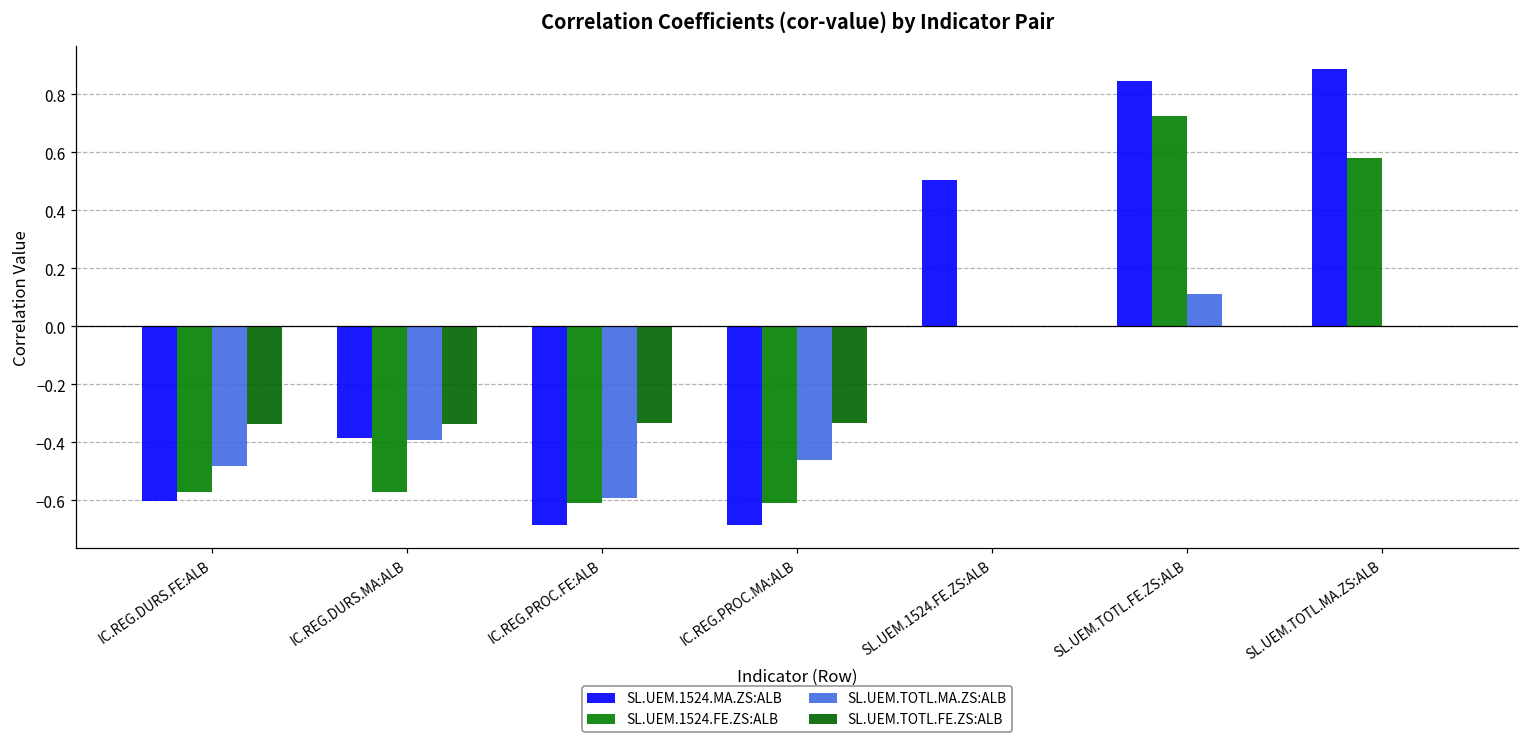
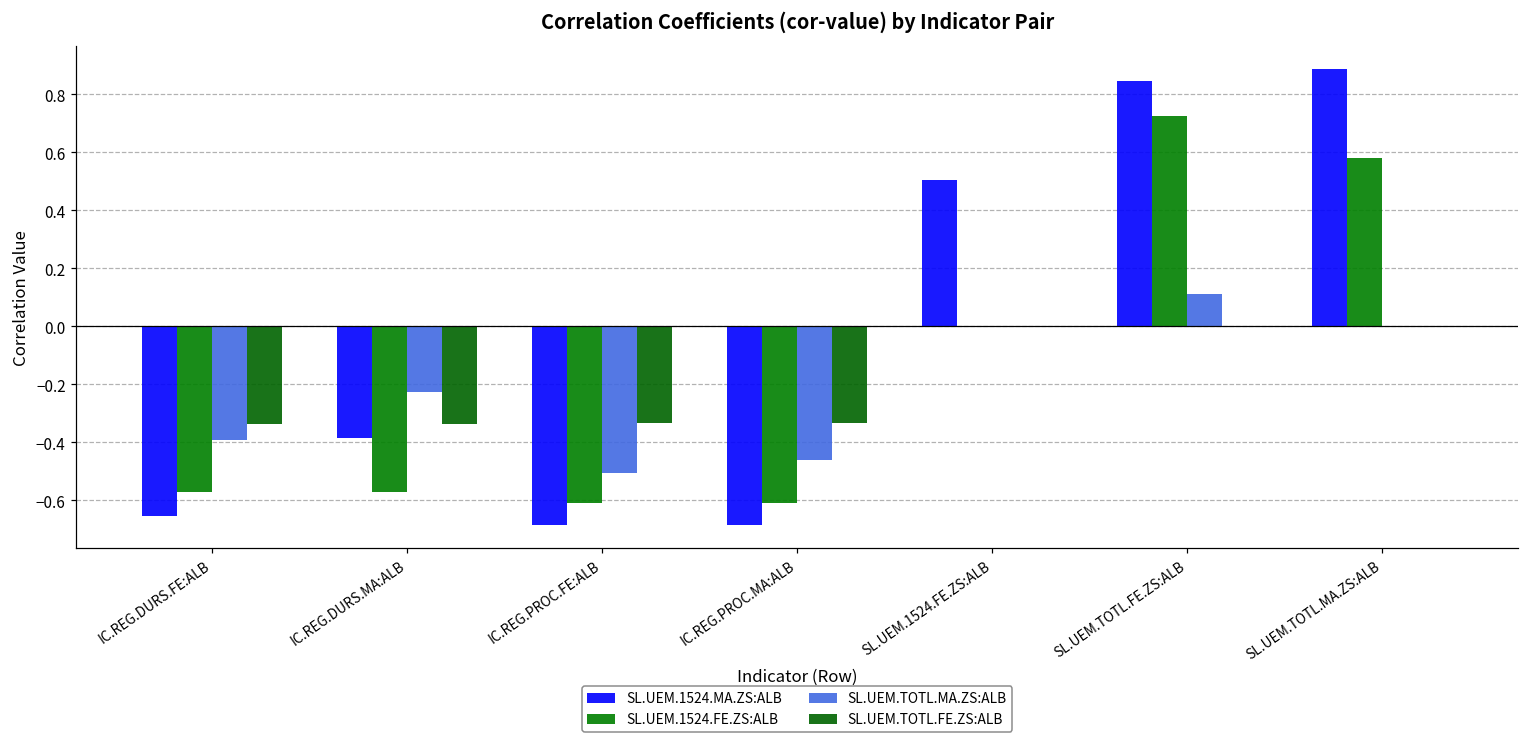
  {
    "SL.UEM.1524.MA.ZS:ALB": {
-     "IC.REG.DURS.FE:ALB": -0.60,
+     "IC.REG.DURS.FE:ALB": -0.65,
      "IC.REG.DURS.MA:ALB": -0.38,
      "IC.REG.PROC.FE:ALB": -0.69,
      "IC.REG.PROC.MA:ALB": -0.69,
      "SL.UEM.1524.FE.ZS:ALB": 0.51,
      "SL.UEM.TOTL.FE.ZS:ALB": 0.85,
      "SL.UEM.TOTL.MA.ZS:ALB": 0.89
    },
    "SL.UEM.TOTL.MA.ZS:ALB": {
-     "IC.REG.DURS.FE:ALB": -0.48,
-     "IC.REG.DURS.MA:ALB": -0.39,
-     "IC.REG.PROC.FE:ALB": -0.59,
+     "IC.REG.DURS.FE:ALB": -0.39,
+     "IC.REG.DURS.MA:ALB": -0.23,
+     "IC.REG.PROC.FE:ALB": -0.51,
      "IC.REG.PROC.MA:ALB": -0.46,
      "SL.UEM.1524.FE.ZS:ALB": 0.00,
      "SL.UEM.TOTL.FE.ZS:ALB": 0.11,
      "SL.UEM.TOTL.MA.ZS:ALB": 0.00
    }
  }
